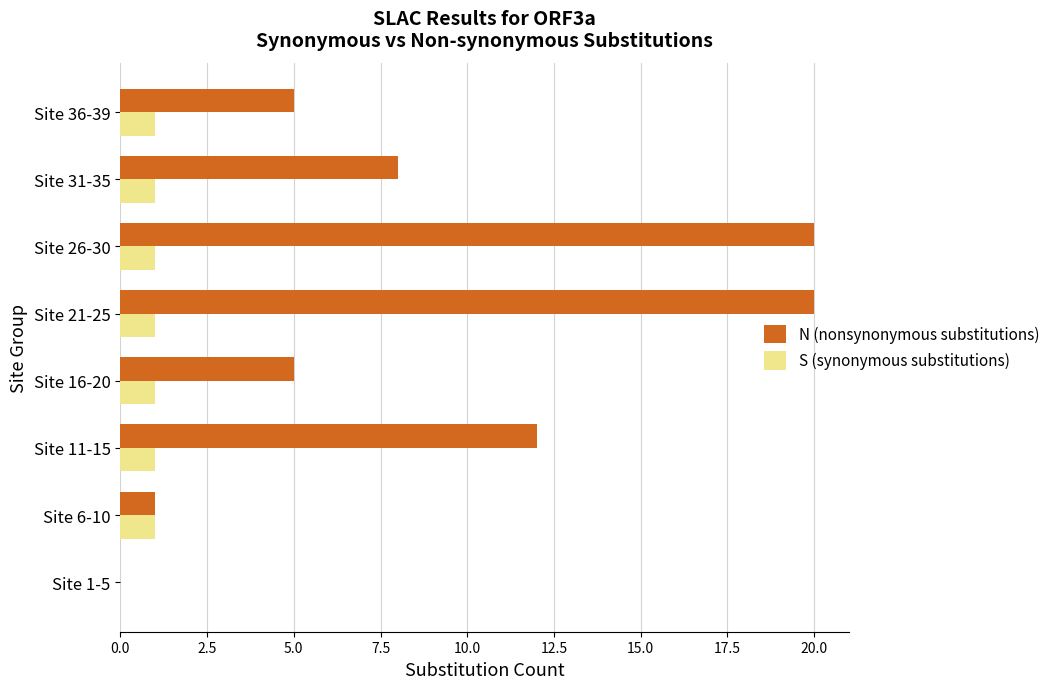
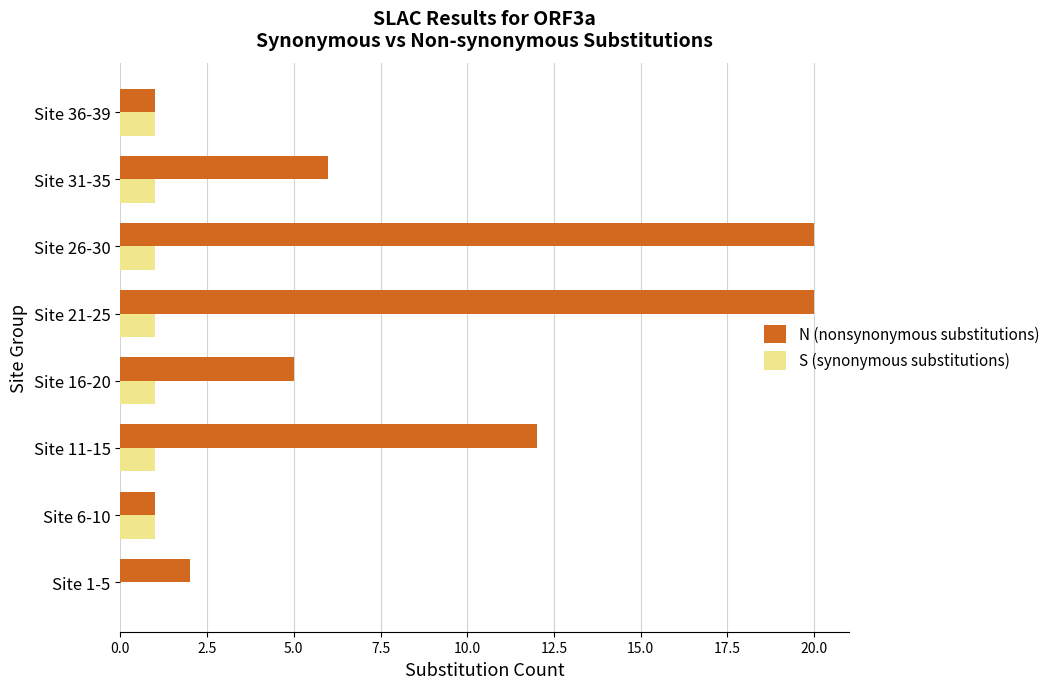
  {
    "N (nonsynonymous substitutions)": {
-     "Site 36-39": 5,
-     "Site 31-35": 8,
+     "Site 36-39": 1,
+     "Site 31-35": 6,
      "Site 26-30": 20,
      "Site 21-25": 20,
      "Site 16-20": 5,
      "Site 11-15": 12,
      "Site 6-10": 1,
-     "Site 1-5": 0
+     "Site 1-5": 2
    },
    "S (synonymous substitutions)": {
      "Site 36-39": 1,
      "Site 31-35": 1,
      "Site 26-30": 1,
      "Site 21-25": 1,
      "Site 16-20": 1,
      "Site 11-15": 1,
      "Site 6-10": 1,
      "Site 1-5": 0
    }
  }
